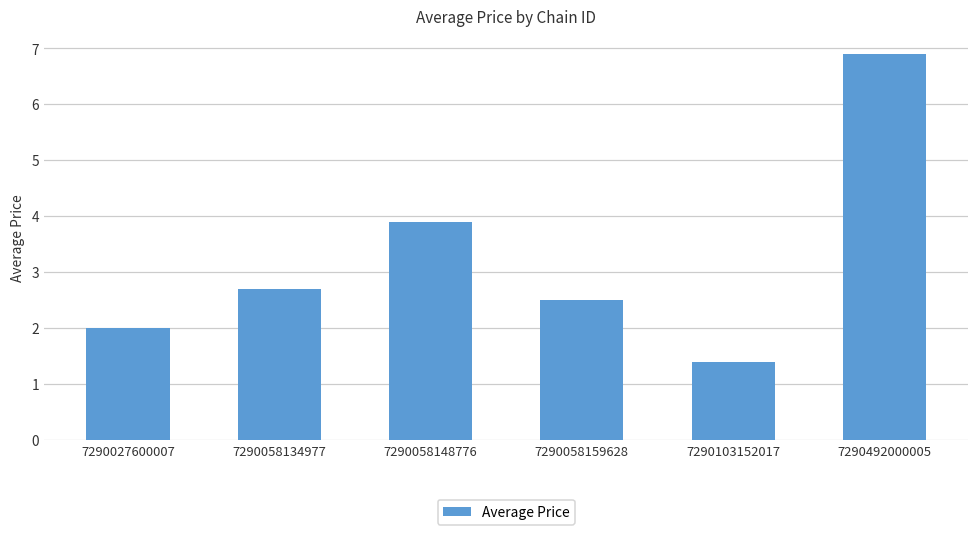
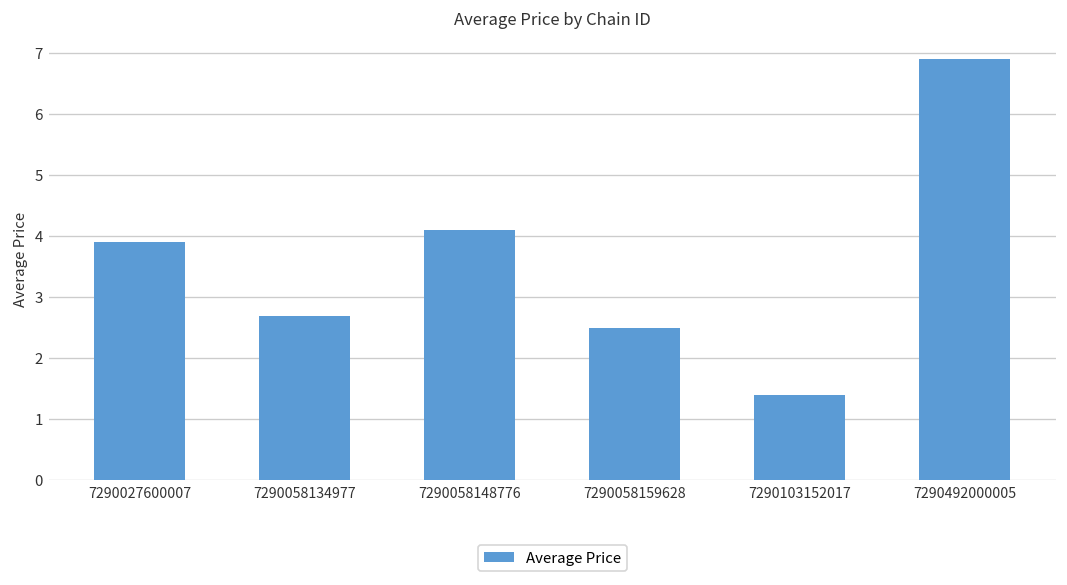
  {
-   "7290027600007": 2.0,
+   "7290027600007": 3.9,
    "7290058134977": 2.7,
-   "7290058148776": 3.9,
+   "7290058148776": 4.1,
    "7290058159628": 2.5,
    "7290103152017": 1.4,
    "7290492000005": 6.9
  }
